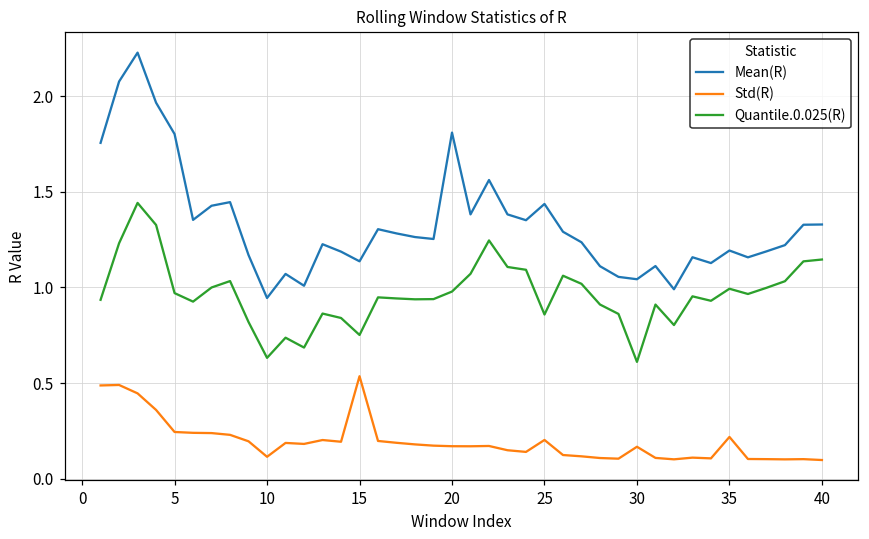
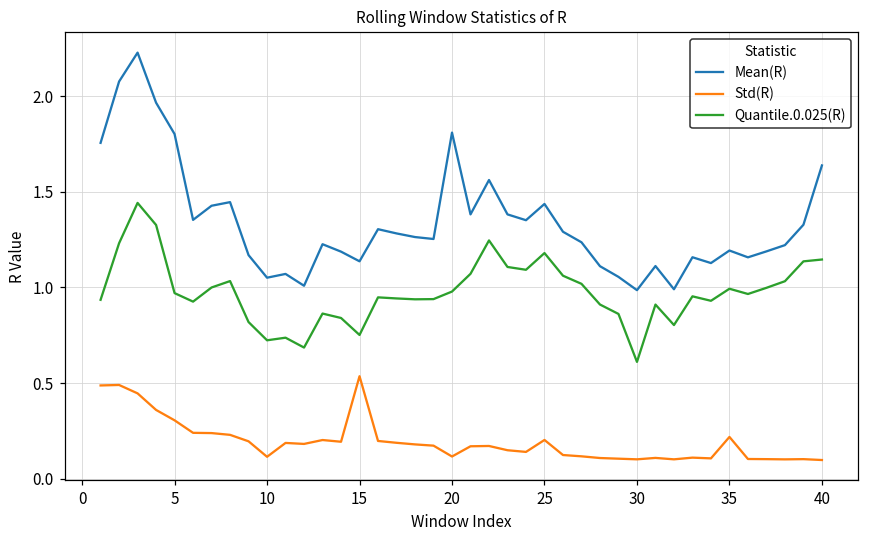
  {
    "Mean(R)": {
      "5": 1.80,
-     "10": 0.94,
+     "10": 1.05,
      "15": 1.14,
      "20": 1.81,
      "25": 1.44,
-     "30": 1.04,
+     "30": 0.99,
      "35": 1.19,
-     "40": 1.33
+     "40": 1.64
    },
    "Std(R)": {
-     "5": 0.24,
+     "5": 0.30,
      "10": 0.11,
      "15": 0.54,
-     "20": 0.17,
+     "20": 0.12,
      "25": 0.20,
-     "30": 0.17,
+     "30": 0.10,
      "35": 0.22,
      "40": 0.10
    },
    "Quantile.0.025(R)": {
      "5": 0.97,
-     "10": 0.63,
+     "10": 0.72,
      "15": 0.75,
      "20": 0.98,
-     "25": 0.86,
+     "25": 1.18,
      "30": 0.61,
      "35": 0.99,
      "40": 1.15
    }
  }
